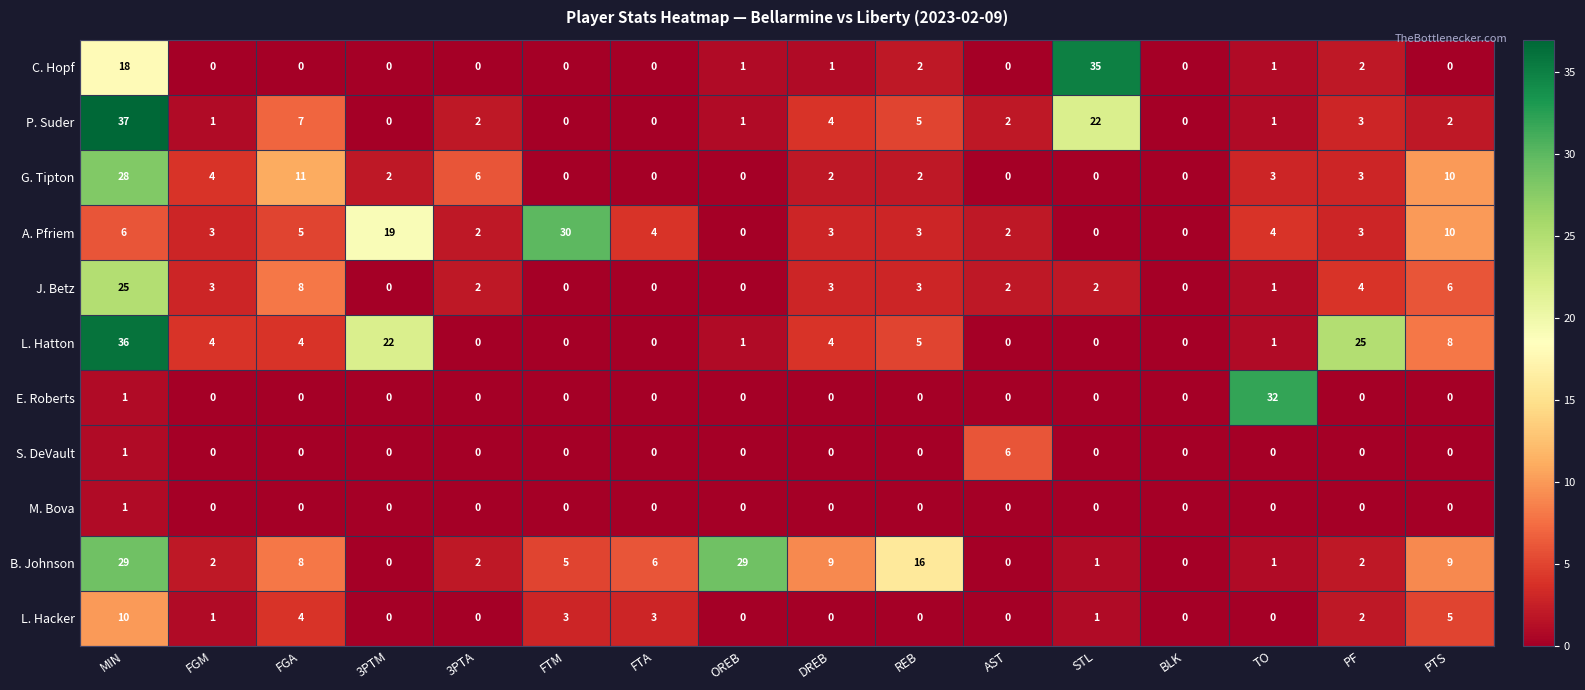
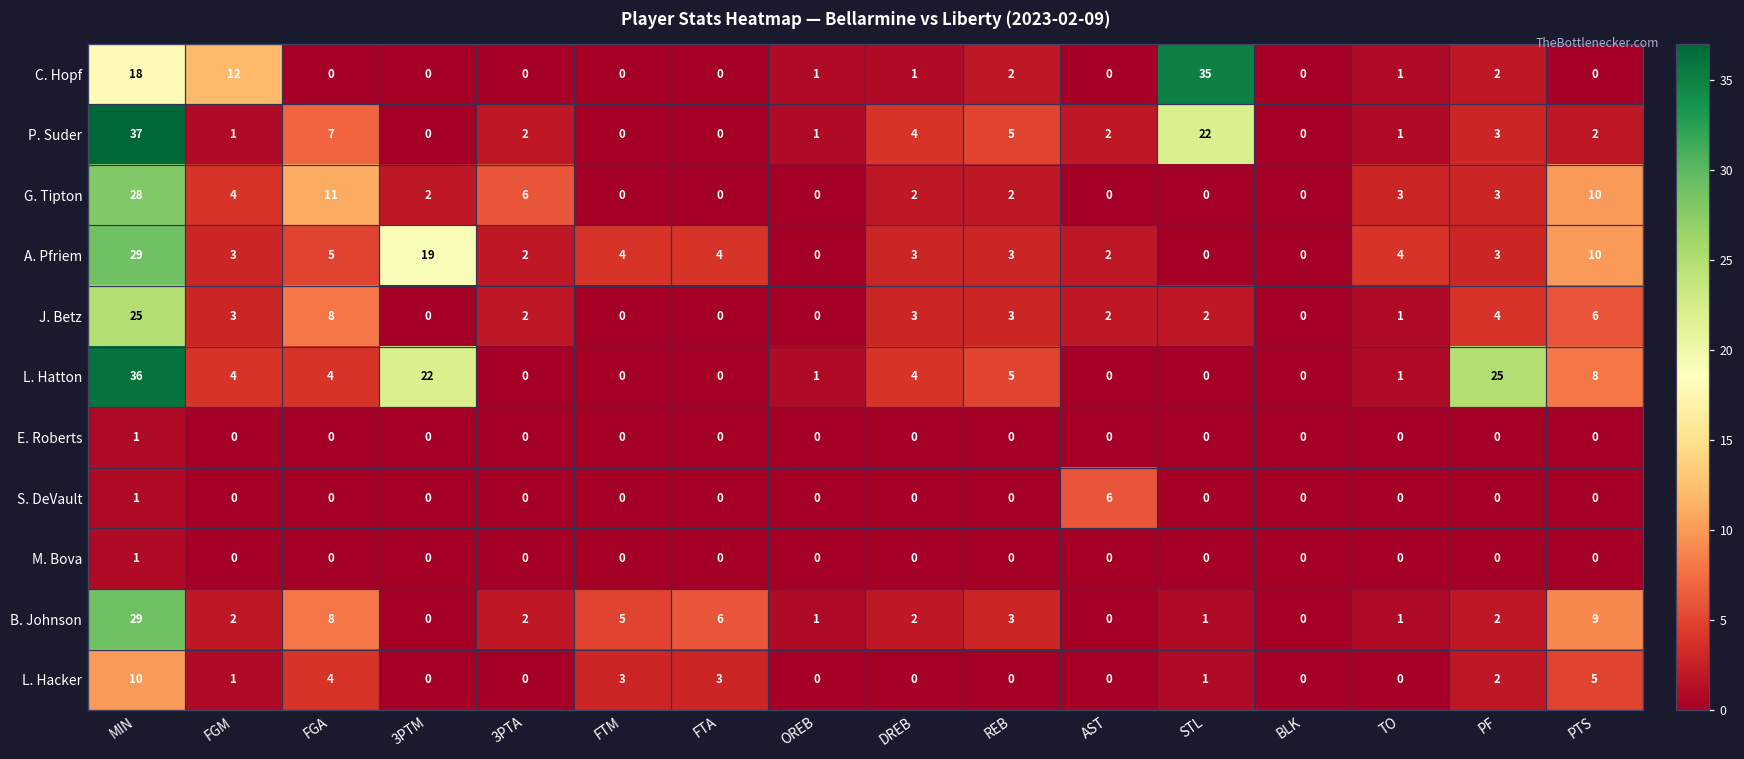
  {
    "C. Hopf": {
      "MIN": 18,
-     "FGM": 0,
+     "FGM": 12,
      "FGA": 0,
      "3PTM": 0,
      "3PTA": 0,
      "FTM": 0,
      "FTA": 0,
      "OREB": 1,
      "DREB": 1,
      "REB": 2,
      "AST": 0,
      "STL": 35,
      "BLK": 0,
      "TO": 1,
      "PF": 2,
      "PTS": 0
    },
    "P. Suder": {
      "MIN": 37,
      "FGM": 1,
      "FGA": 7,
      "3PTM": 0,
      "3PTA": 2,
      "FTM": 0,
      "FTA": 0,
      "OREB": 1,
      "DREB": 4,
      "REB": 5,
      "AST": 2,
      "STL": 22,
      "BLK": 0,
      "TO": 1,
      "PF": 3,
      "PTS": 2
    },
    "G. Tipton": {
      "MIN": 28,
      "FGM": 4,
      "FGA": 11,
      "3PTM": 2,
      "3PTA": 6,
      "FTM": 0,
      "FTA": 0,
      "OREB": 0,
      "DREB": 2,
      "REB": 2,
      "AST": 0,
      "STL": 0,
      "BLK": 0,
      "TO": 3,
      "PF": 3,
      "PTS": 10
    },
    "A. Pfriem": {
-     "MIN": 6,
+     "MIN": 29,
      "FGM": 3,
      "FGA": 5,
      "3PTM": 19,
      "3PTA": 2,
-     "FTM": 30,
+     "FTM": 4,
      "FTA": 4,
      "OREB": 0,
      "DREB": 3,
      "REB": 3,
      "AST": 2,
      "STL": 0,
      "BLK": 0,
      "TO": 4,
      "PF": 3,
      "PTS": 10
    },
    "J. Betz": {
      "MIN": 25,
      "FGM": 3,
      "FGA": 8,
      "3PTM": 0,
      "3PTA": 2,
      "FTM": 0,
      "FTA": 0,
      "OREB": 0,
      "DREB": 3,
      "REB": 3,
      "AST": 2,
      "STL": 2,
      "BLK": 0,
      "TO": 1,
      "PF": 4,
      "PTS": 6
    },
    "L. Hatton": {
      "MIN": 36,
      "FGM": 4,
      "FGA": 4,
      "3PTM": 22,
      "3PTA": 0,
      "FTM": 0,
      "FTA": 0,
      "OREB": 1,
      "DREB": 4,
      "REB": 5,
      "AST": 0,
      "STL": 0,
      "BLK": 0,
      "TO": 1,
      "PF": 25,
      "PTS": 8
    },
    "E. Roberts": {
      "MIN": 1,
      "FGM": 0,
      "FGA": 0,
      "3PTM": 0,
      "3PTA": 0,
      "FTM": 0,
      "FTA": 0,
      "OREB": 0,
      "DREB": 0,
      "REB": 0,
      "AST": 0,
      "STL": 0,
      "BLK": 0,
-     "TO": 32,
+     "TO": 0,
      "PF": 0,
      "PTS": 0
    },
    "S. DeVault": {
      "MIN": 1,
      "FGM": 0,
      "FGA": 0,
      "3PTM": 0,
      "3PTA": 0,
      "FTM": 0,
      "FTA": 0,
      "OREB": 0,
      "DREB": 0,
      "REB": 0,
      "AST": 6,
      "STL": 0,
      "BLK": 0,
      "TO": 0,
      "PF": 0,
      "PTS": 0
    },
    "M. Bova": {
      "MIN": 1,
      "FGM": 0,
      "FGA": 0,
      "3PTM": 0,
      "3PTA": 0,
      "FTM": 0,
      "FTA": 0,
      "OREB": 0,
      "DREB": 0,
      "REB": 0,
      "AST": 0,
      "STL": 0,
      "BLK": 0,
      "TO": 0,
      "PF": 0,
      "PTS": 0
    },
    "B. Johnson": {
      "MIN": 29,
      "FGM": 2,
      "FGA": 8,
      "3PTM": 0,
      "3PTA": 2,
      "FTM": 5,
      "FTA": 6,
-     "OREB": 29,
-     "DREB": 9,
-     "REB": 16,
+     "OREB": 1,
+     "DREB": 2,
+     "REB": 3,
      "AST": 0,
      "STL": 1,
      "BLK": 0,
      "TO": 1,
      "PF": 2,
      "PTS": 9
    },
    "L. Hacker": {
      "MIN": 10,
      "FGM": 1,
      "FGA": 4,
      "3PTM": 0,
      "3PTA": 0,
      "FTM": 3,
      "FTA": 3,
      "OREB": 0,
      "DREB": 0,
      "REB": 0,
      "AST": 0,
      "STL": 1,
      "BLK": 0,
      "TO": 0,
      "PF": 2,
      "PTS": 5
    }
  }
